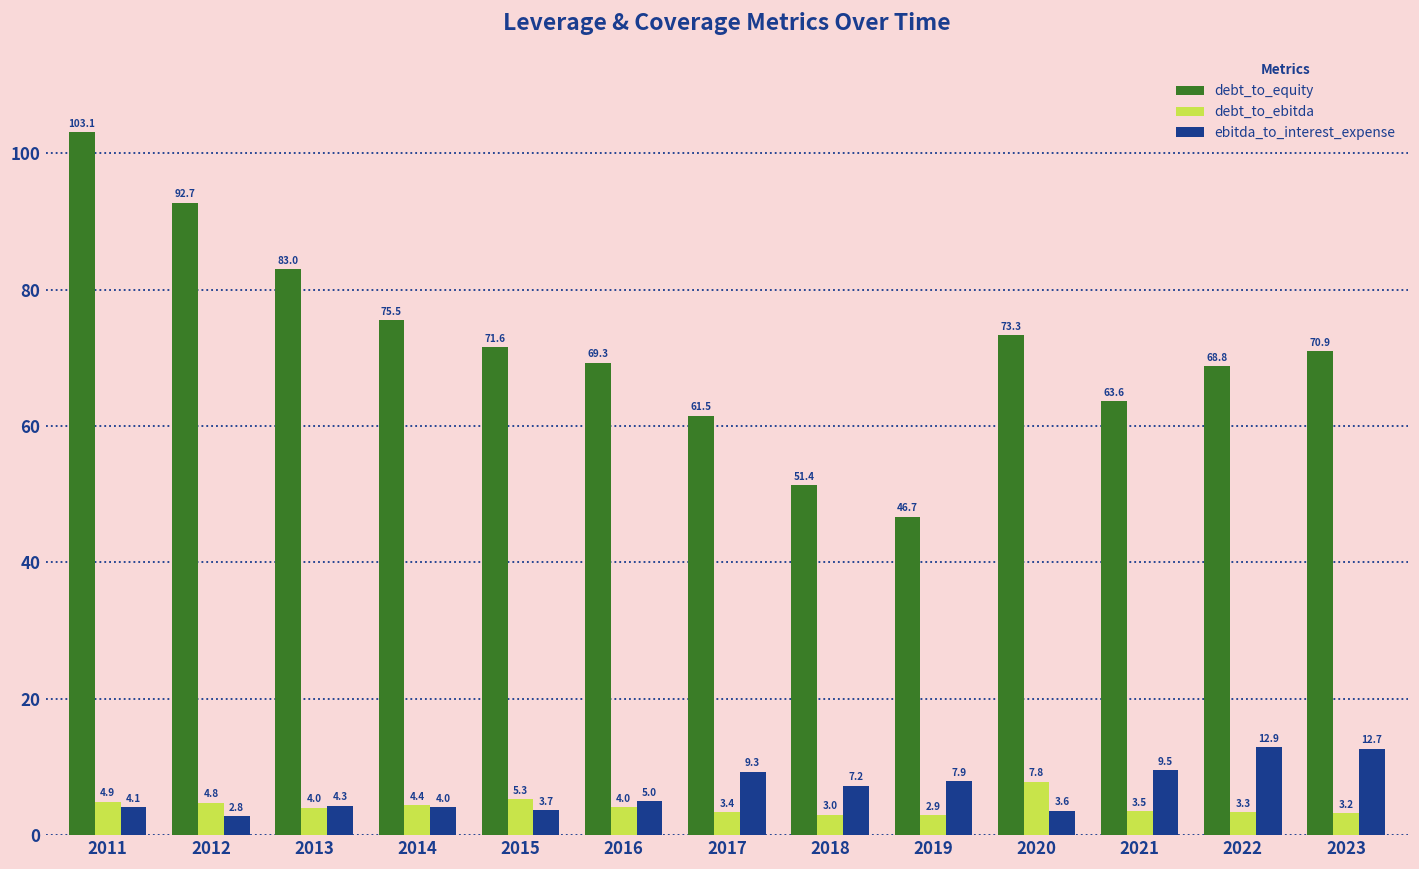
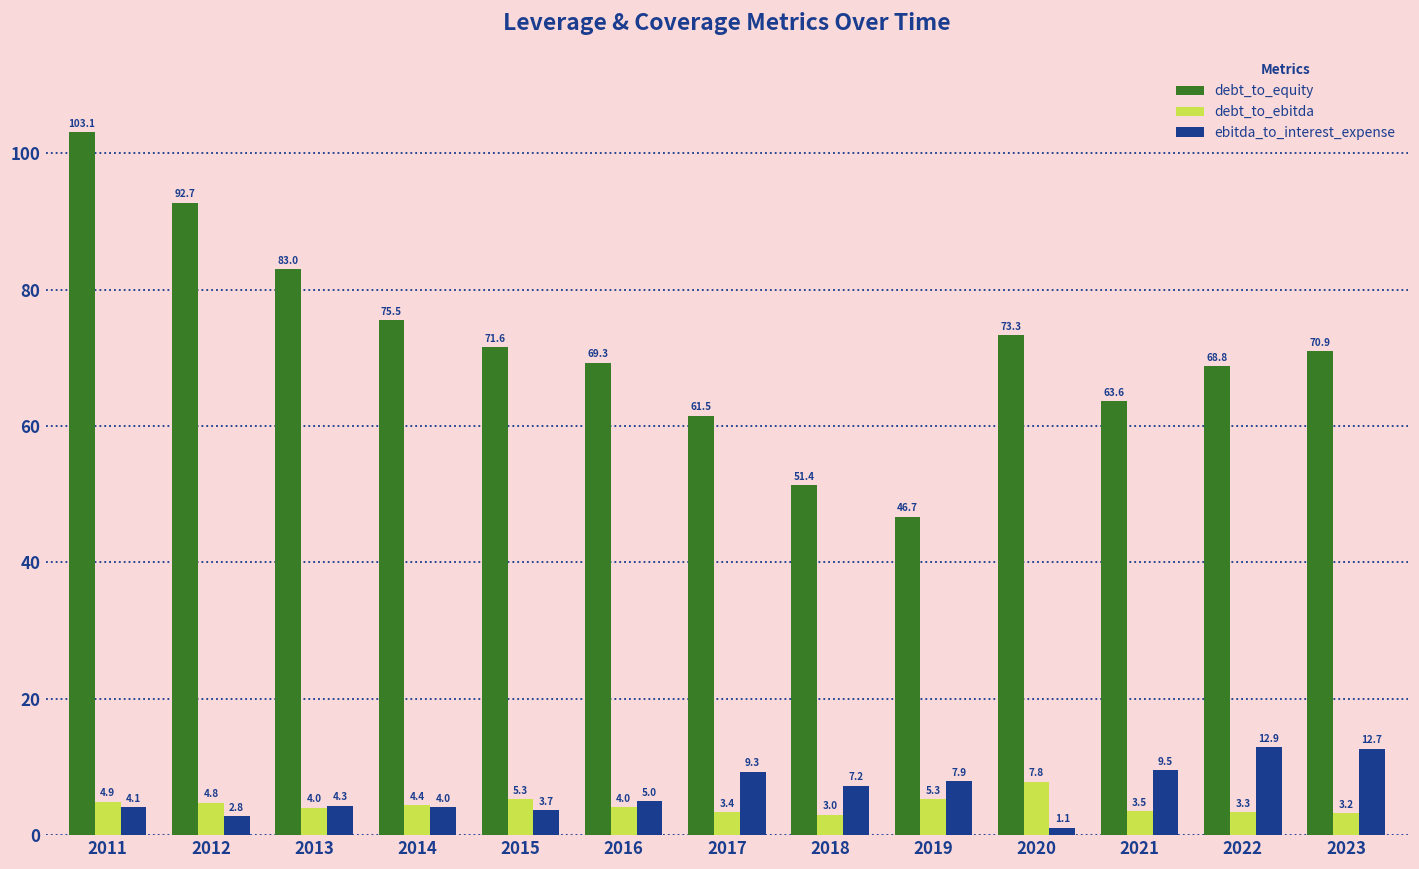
  {
    "debt_to_equity": {
      "2011": 103.1,
      "2012": 92.7,
      "2013": 83.0,
      "2014": 75.5,
      "2015": 71.6,
      "2016": 69.3,
      "2017": 61.5,
      "2018": 51.4,
      "2019": 46.7,
      "2020": 73.3,
      "2021": 63.6,
      "2022": 68.8,
      "2023": 70.9
    },
    "debt_to_ebitda": {
      "2011": 4.9,
      "2012": 4.8,
      "2013": 4.0,
      "2014": 4.4,
      "2015": 5.3,
      "2016": 4.0,
      "2017": 3.4,
      "2018": 3.0,
-     "2019": 2.9,
+     "2019": 5.3,
      "2020": 7.8,
      "2021": 3.5,
      "2022": 3.3,
      "2023": 3.2
    },
    "ebitda_to_interest_expense": {
      "2011": 4.1,
      "2012": 2.8,
      "2013": 4.3,
      "2014": 4.0,
      "2015": 3.7,
      "2016": 5.0,
      "2017": 9.3,
      "2018": 7.2,
      "2019": 7.9,
-     "2020": 3.6,
+     "2020": 1.1,
      "2021": 9.5,
      "2022": 12.9,
      "2023": 12.7
    }
  }
